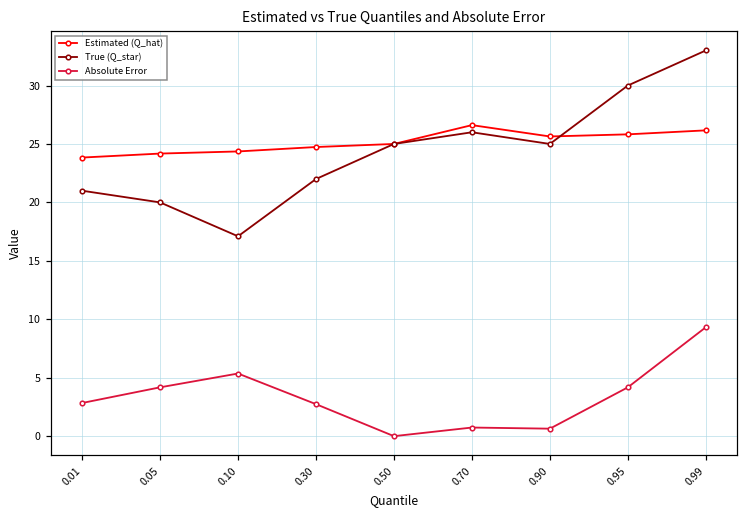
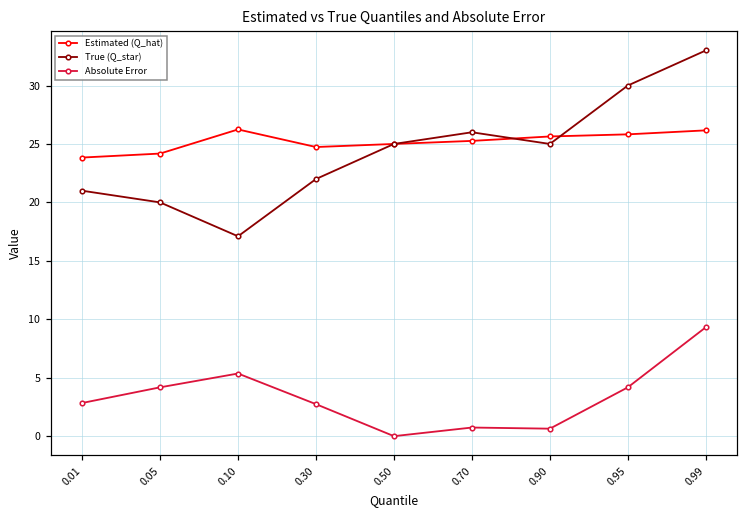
  {
    "Estimated (Q_hat)": {
      "0.01": 23.8,
      "0.05": 24.2,
-     "0.10": 24.4,
+     "0.10": 26.2,
      "0.30": 24.7,
-     "0.70": 26.6,
+     "0.70": 25.3,
      "0.90": 25.6,
      "0.95": 25.8,
      "0.99": 26.2
    },
    "True (Q_star)": {
      "0.01": 21.0,
      "0.05": 20.0,
      "0.10": 17.1,
      "0.30": 22.0,
      "0.70": 26.0,
      "0.90": 25.0,
      "0.95": 30.0,
      "0.99": 33.0
    },
    "Absolute Error": {
      "0.01": 2.8,
      "0.05": 4.2,
      "0.10": 5.4,
      "0.30": 2.7,
      "0.50": 0.0,
      "0.70": 0.7,
      "0.90": 0.6,
      "0.95": 4.2,
      "0.99": 9.3
    }
  }
